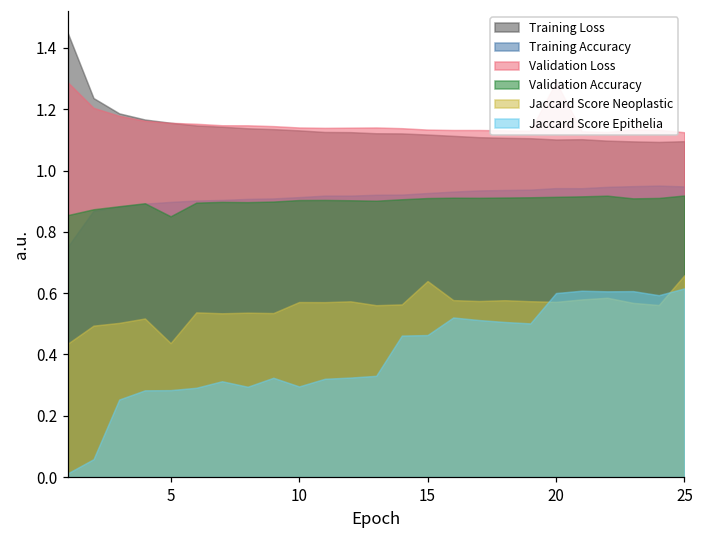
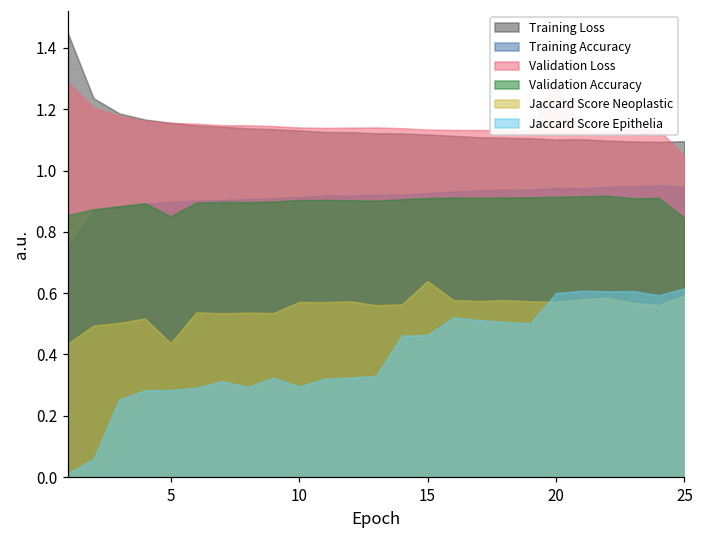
  {
    "Training Loss": {
      "10": 1.13,
      "15": 1.12,
      "20": 1.10,
      "25": 1.10
    },
    "Training Accuracy": {
      "5": 0.90,
      "10": 0.91,
      "15": 0.93,
      "20": 0.94,
      "25": 0.95
    },
    "Validation Loss": {
      "10": 1.14,
      "15": 1.13,
-     "25": 1.12
+     "25": 1.05
    },
    "Validation Accuracy": {
      "5": 0.85,
      "10": 0.90,
      "15": 0.91,
      "20": 0.91,
-     "25": 0.92
+     "25": 0.85
    },
    "Jaccard Score Neoplastic": {
      "5": 0.44,
      "10": 0.57,
      "15": 0.64,
      "20": 0.57,
-     "25": 0.66
+     "25": 0.59
    },
    "Jaccard Score Epithelia": {
      "5": 0.28,
      "10": 0.30,
      "15": 0.46,
      "20": 0.60,
      "25": 0.62
    }
  }
